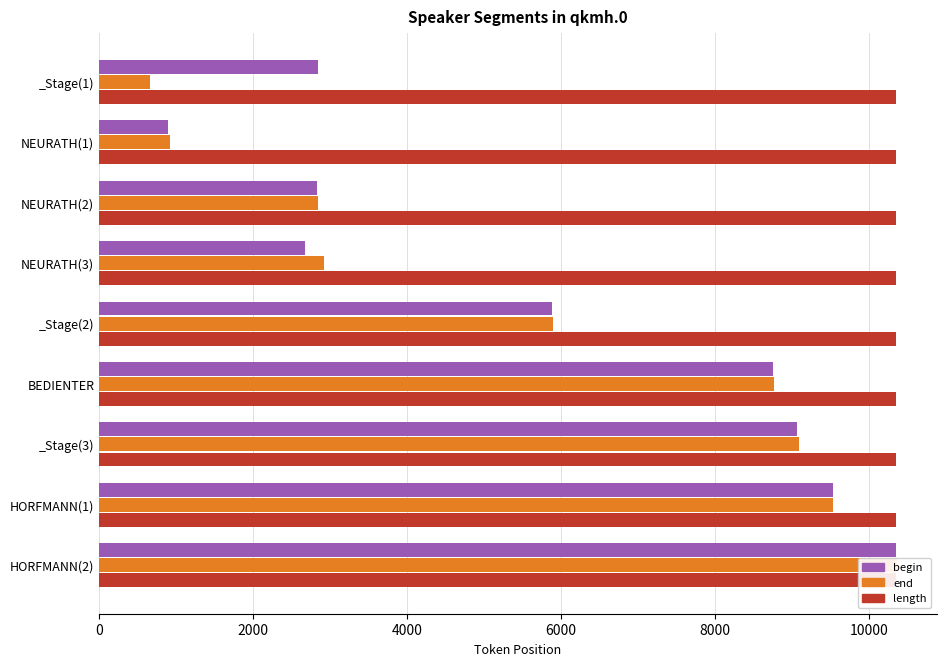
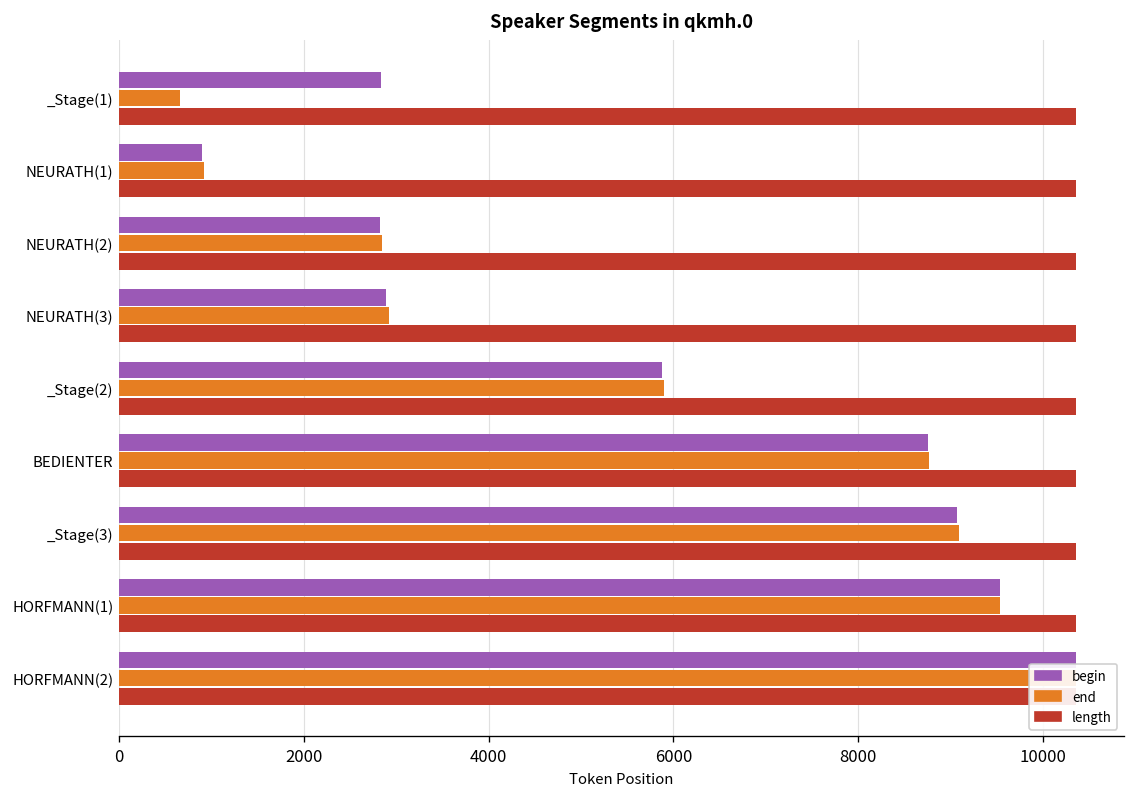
  {
    "begin": {
      "_Stage(1)": 2800,
      "NEURATH(1)": 900,
      "NEURATH(2)": 2800,
-     "NEURATH(3)": 2700,
+     "NEURATH(3)": 2900,
      "_Stage(2)": 5900,
      "BEDIENTER": 8800,
      "_Stage(3)": 9100,
      "HORFMANN(1)": 9500,
      "HORFMANN(2)": 10400
    },
    "end": {
      "_Stage(1)": 700,
      "NEURATH(1)": 900,
      "NEURATH(2)": 2800,
      "NEURATH(3)": 2900,
      "_Stage(2)": 5900,
      "BEDIENTER": 8800,
      "_Stage(3)": 9100,
      "HORFMANN(1)": 9500
    },
    "length": {
      "_Stage(1)": 10400,
      "NEURATH(1)": 10400,
      "NEURATH(2)": 10400,
      "NEURATH(3)": 10400,
      "_Stage(2)": 10400,
      "BEDIENTER": 10400,
      "_Stage(3)": 10400,
      "HORFMANN(1)": 10400
    }
  }
